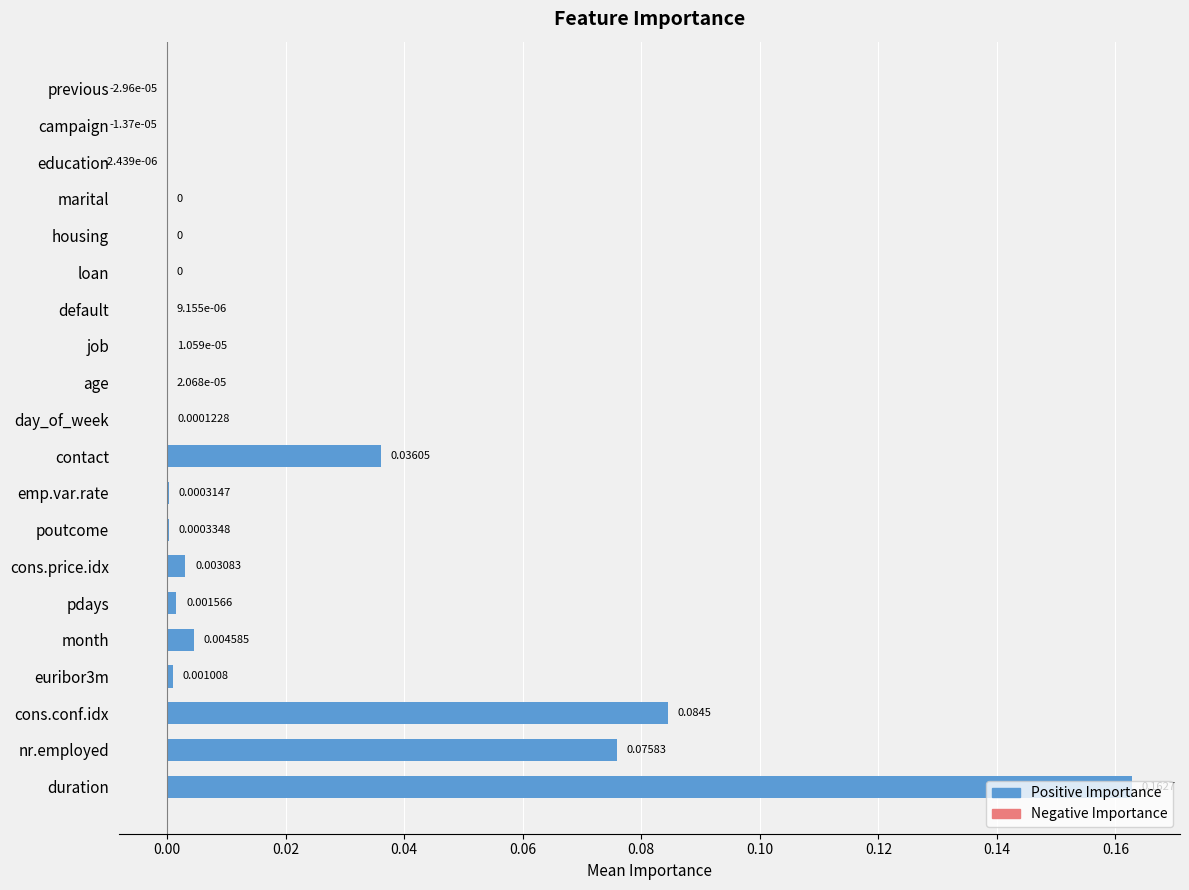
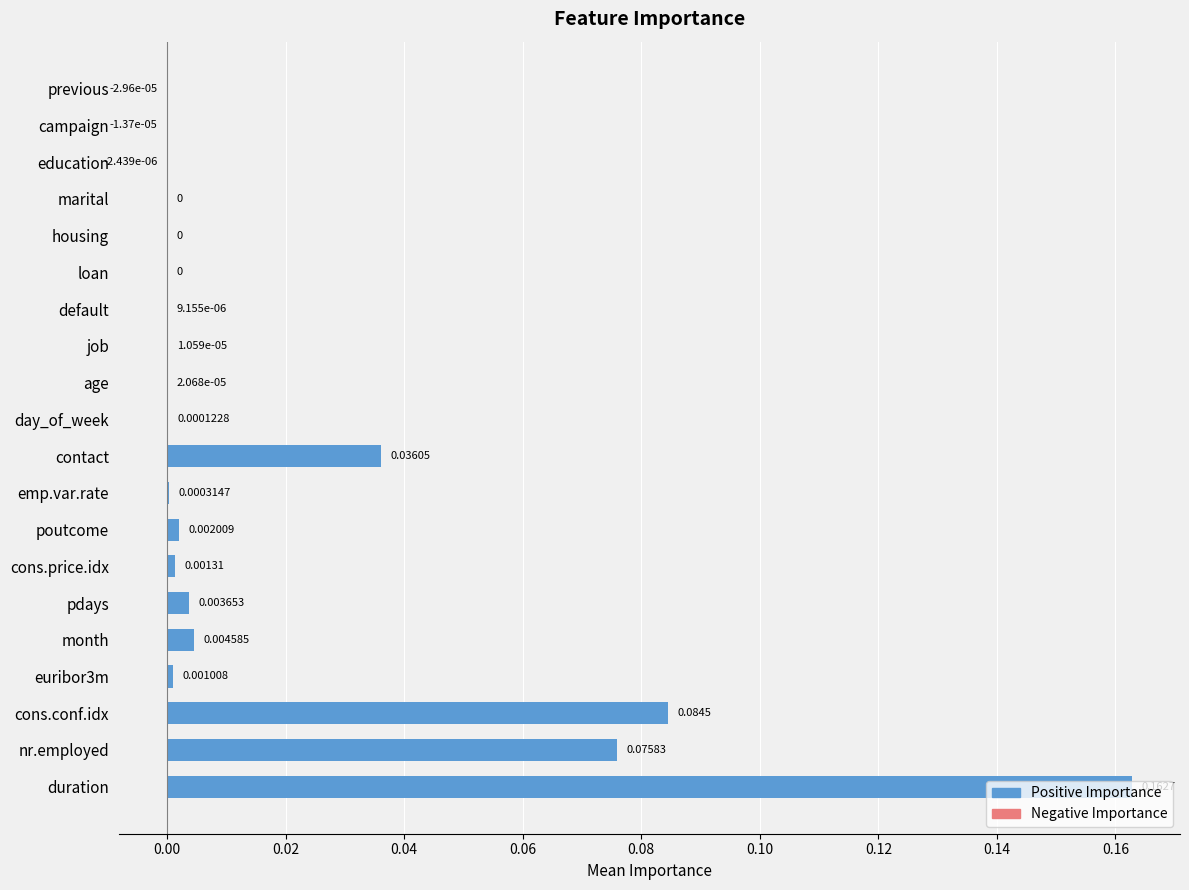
  {
    "previous": "-2.96e-05",
    "campaign": "-1.37e-05",
    "education": "-2.439e-06",
    "marital": "0",
    "housing": "0",
    "loan": "0",
    "default": "9.155e-06",
    "job": "1.059e-05",
    "age": "2.068e-05",
    "day_of_week": "0.0001228",
    "contact": "0.03605",
    "emp.var.rate": "0.0003147",
-   "poutcome": "0.0003348",
-   "cons.price.idx": "0.003083",
-   "pdays": "0.001566",
+   "poutcome": "0.002009",
+   "cons.price.idx": "0.00131",
+   "pdays": "0.003653",
    "month": "0.004585",
    "euribor3m": "0.001008",
    "cons.conf.idx": "0.0845",
    "nr.employed": "0.07583"
  }
